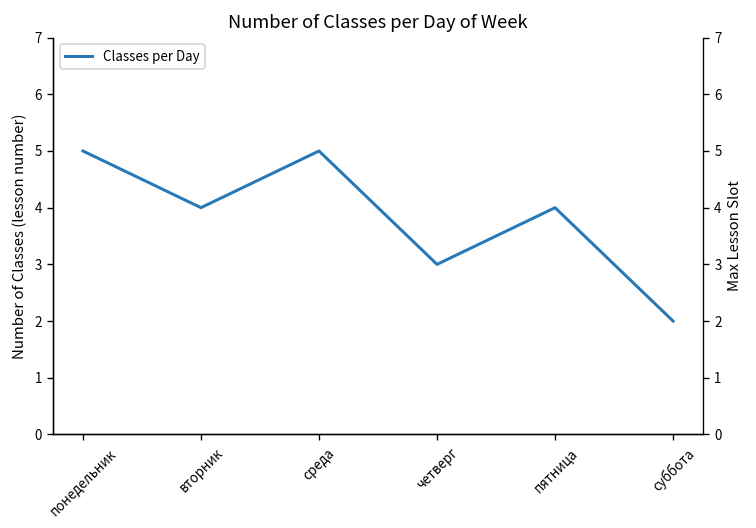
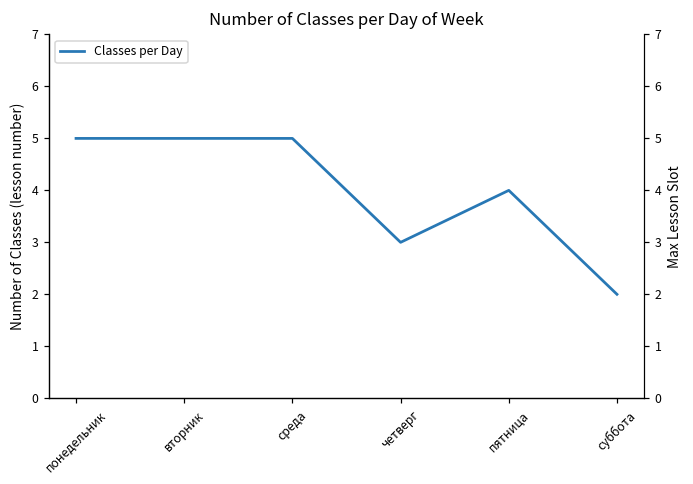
  {
    "понедельник": 5,
-   "вторник": 4,
+   "вторник": 5,
    "среда": 5,
    "четверг": 3,
    "пятница": 4,
    "суббота": 2
  }
